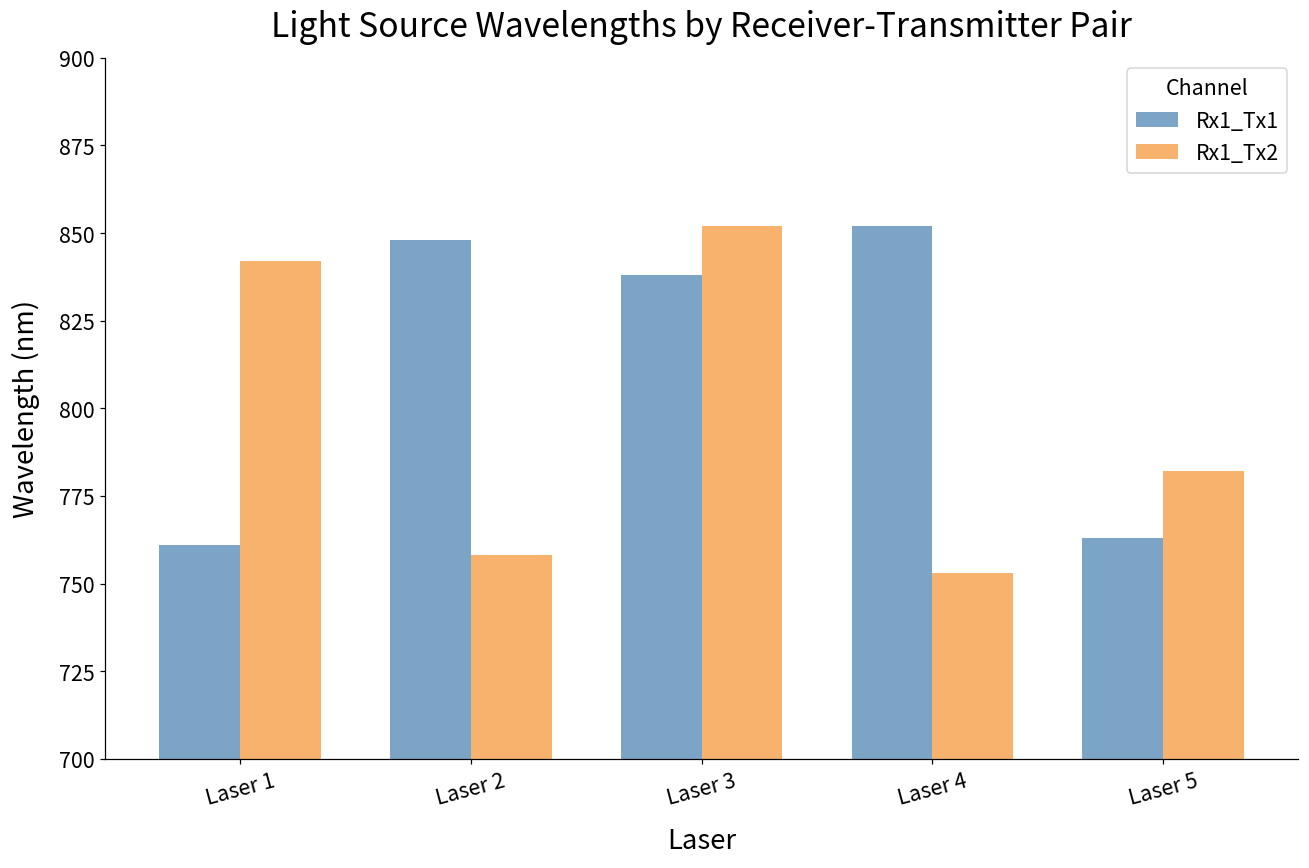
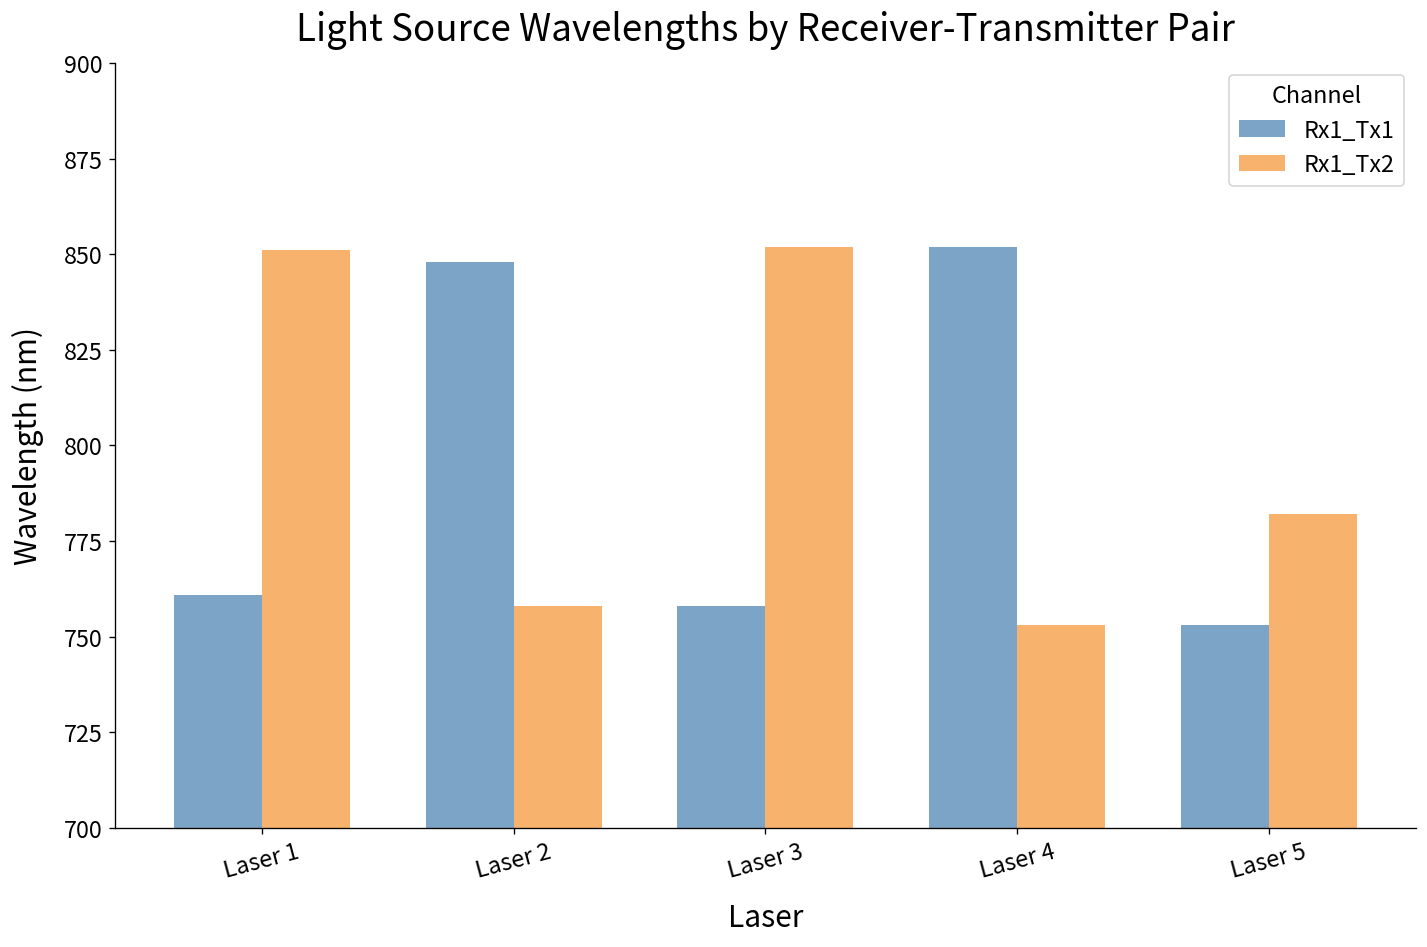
  {
    "Rx1_Tx1": {
      "Laser 1": 761,
      "Laser 2": 848,
-     "Laser 3": 838,
+     "Laser 3": 758,
      "Laser 4": 852,
-     "Laser 5": 763
+     "Laser 5": 753
    },
    "Rx1_Tx2": {
-     "Laser 1": 842,
+     "Laser 1": 851,
      "Laser 2": 758,
      "Laser 3": 852,
      "Laser 4": 753,
      "Laser 5": 782
    }
  }
